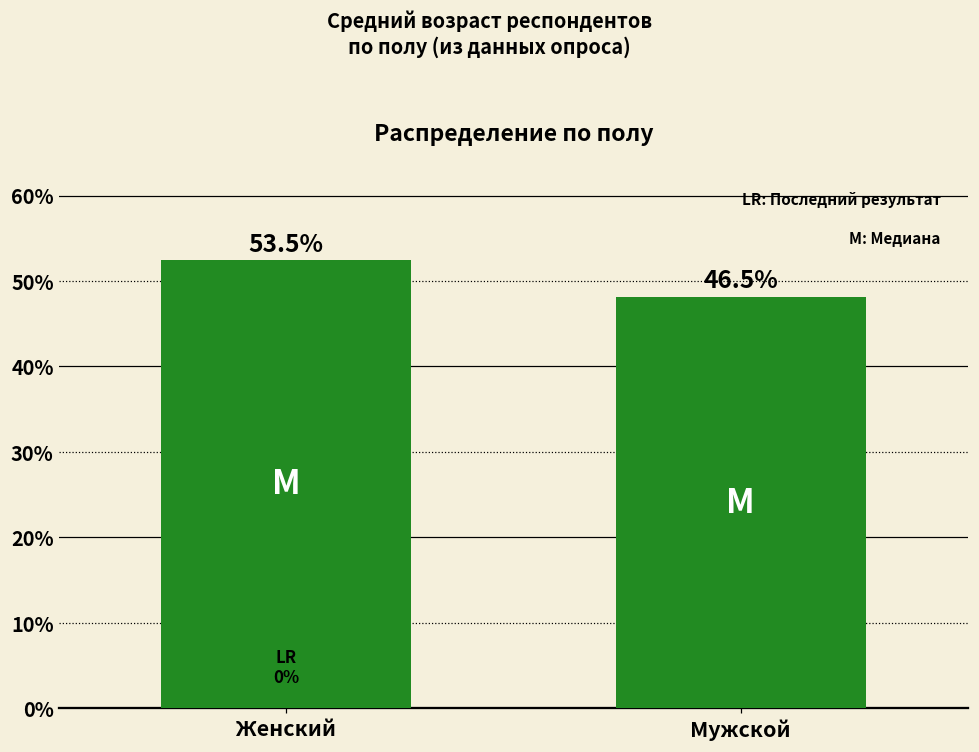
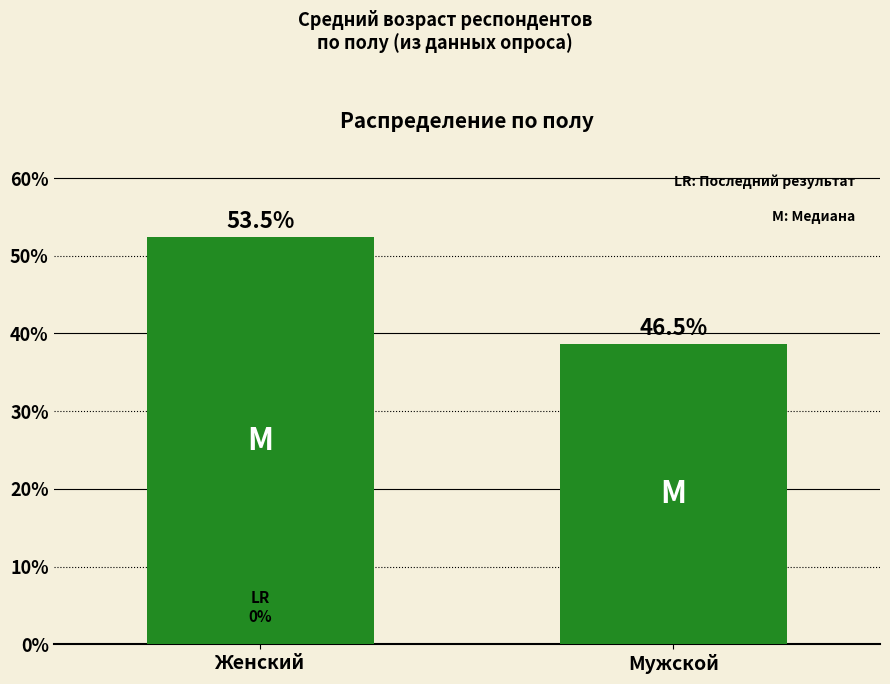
  {
-   "Мужской": "48%"
+   "Мужской": "39%"
  }
